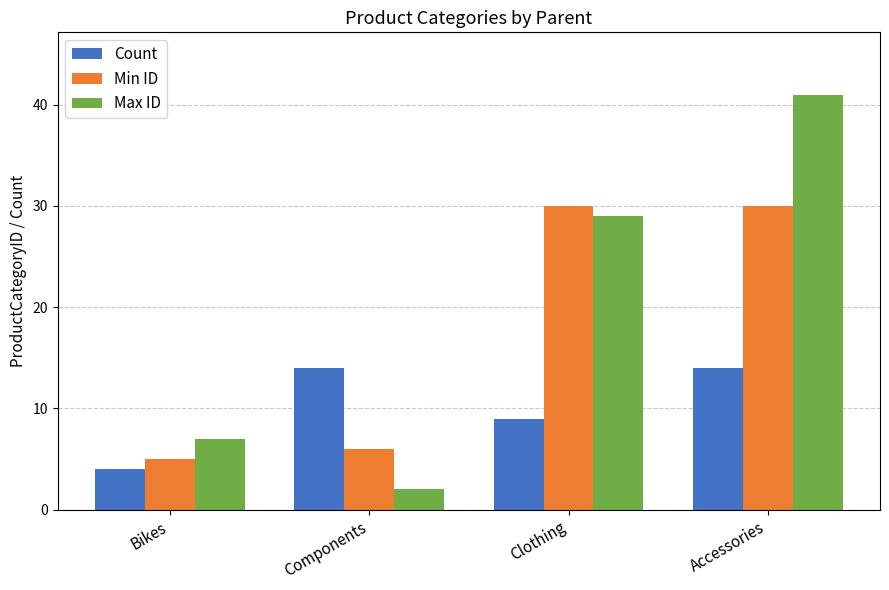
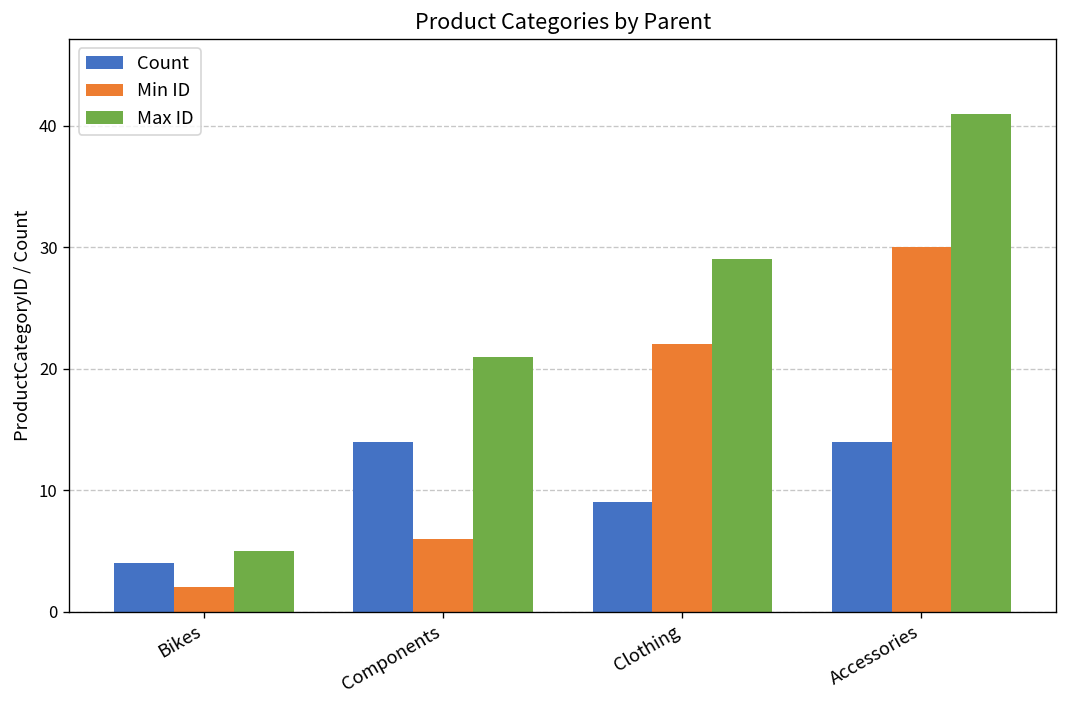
  {
    "Count": {
      "Bikes": 4,
      "Components": 14,
      "Clothing": 9,
      "Accessories": 14
    },
    "Min ID": {
-     "Bikes": 5,
+     "Bikes": 2,
      "Components": 6,
-     "Clothing": 30,
+     "Clothing": 22,
      "Accessories": 30
    },
    "Max ID": {
-     "Bikes": 7,
-     "Components": 2,
+     "Bikes": 5,
+     "Components": 21,
      "Clothing": 29,
      "Accessories": 41
    }
  }
